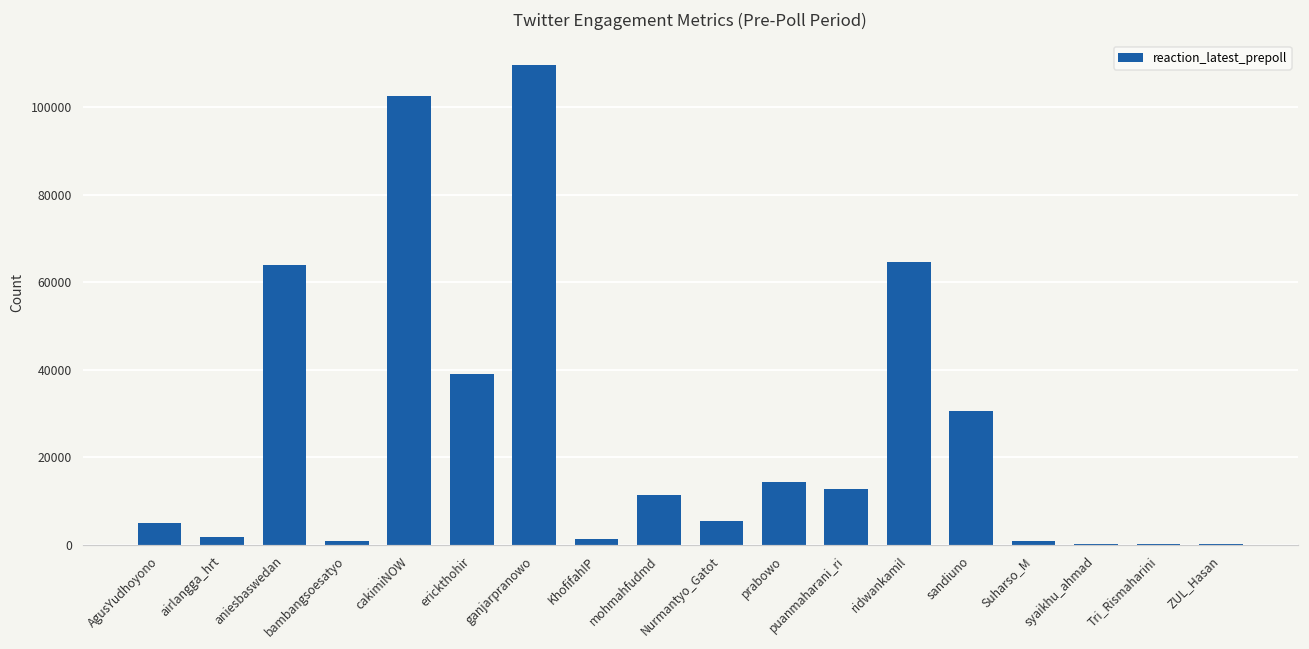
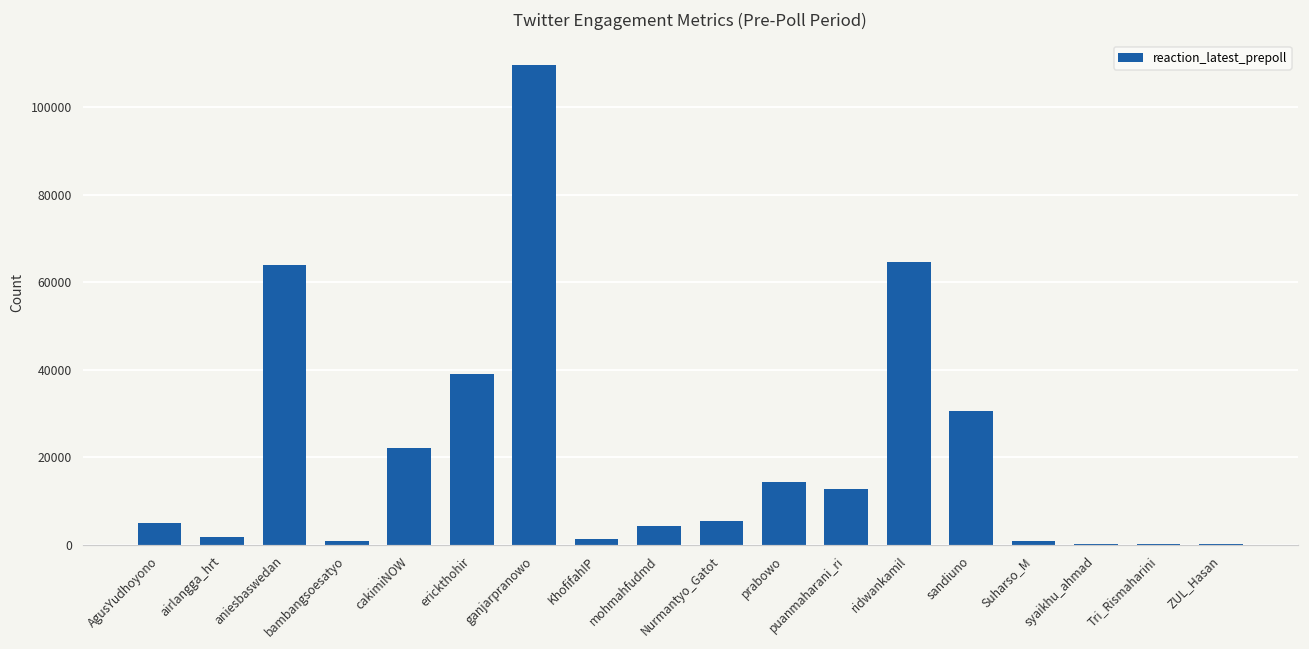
  {
    "AgusYudhoyono": 5000,
    "airlangga_hrt": 2000,
    "aniesbaswedan": 64000,
    "bambangsoesatyo": 1000,
-   "cakimiNOW": 103000,
+   "cakimiNOW": 22000,
    "erickthohir": 39000,
    "ganjarpranowo": 110000,
    "KhofifahIP": 1000,
-   "mohmahfudmd": 11000,
+   "mohmahfudmd": 4000,
    "Nurmantyo_Gatot": 5000,
    "prabowo": 14000,
    "puanmaharani_ri": 13000,
    "ridwankamil": 65000,
    "sandiuno": 31000,
    "Suharso_M": 1000
  }
